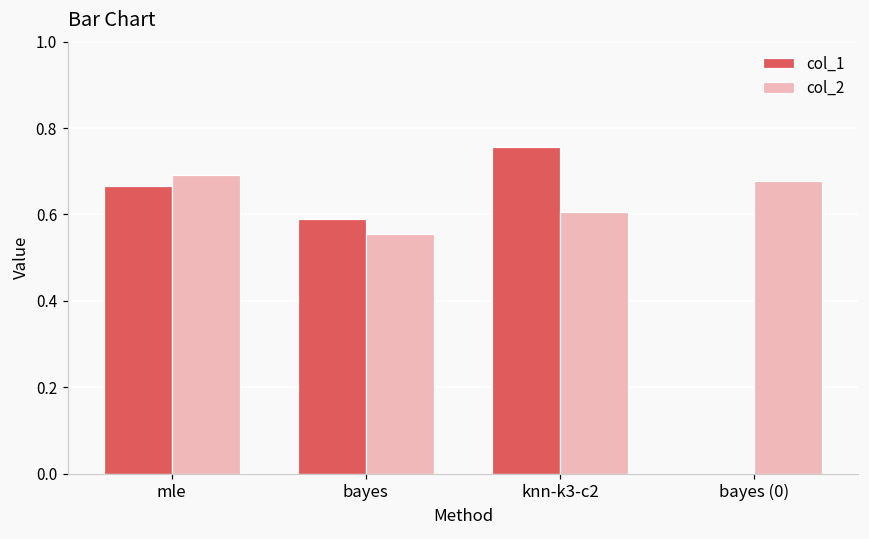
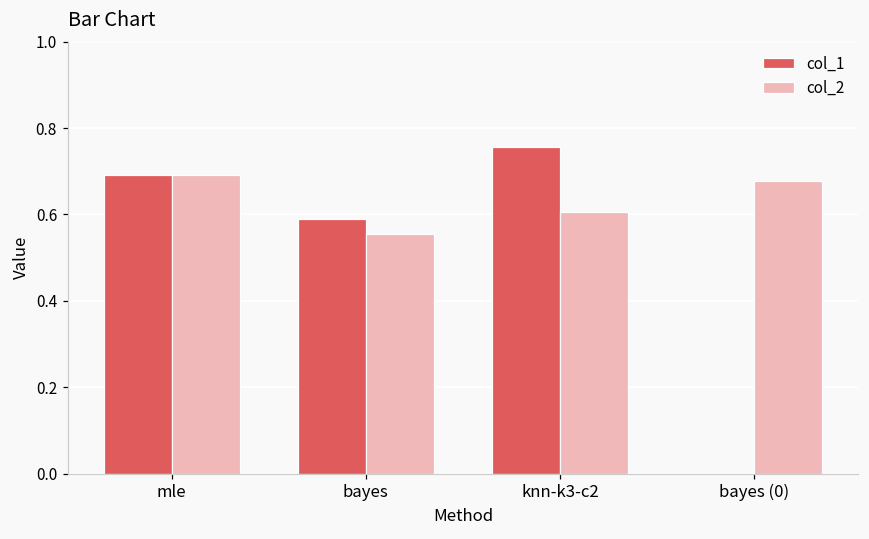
  {
    "col_1": {
-     "mle": 0.67,
+     "mle": 0.69,
      "bayes": 0.59,
      "knn-k3-c2": 0.76,
      "bayes (0)": 0.00
    },
    "col_2": {
      "mle": 0.69,
      "bayes": 0.56,
      "knn-k3-c2": 0.61,
      "bayes (0)": 0.68
    }
  }
